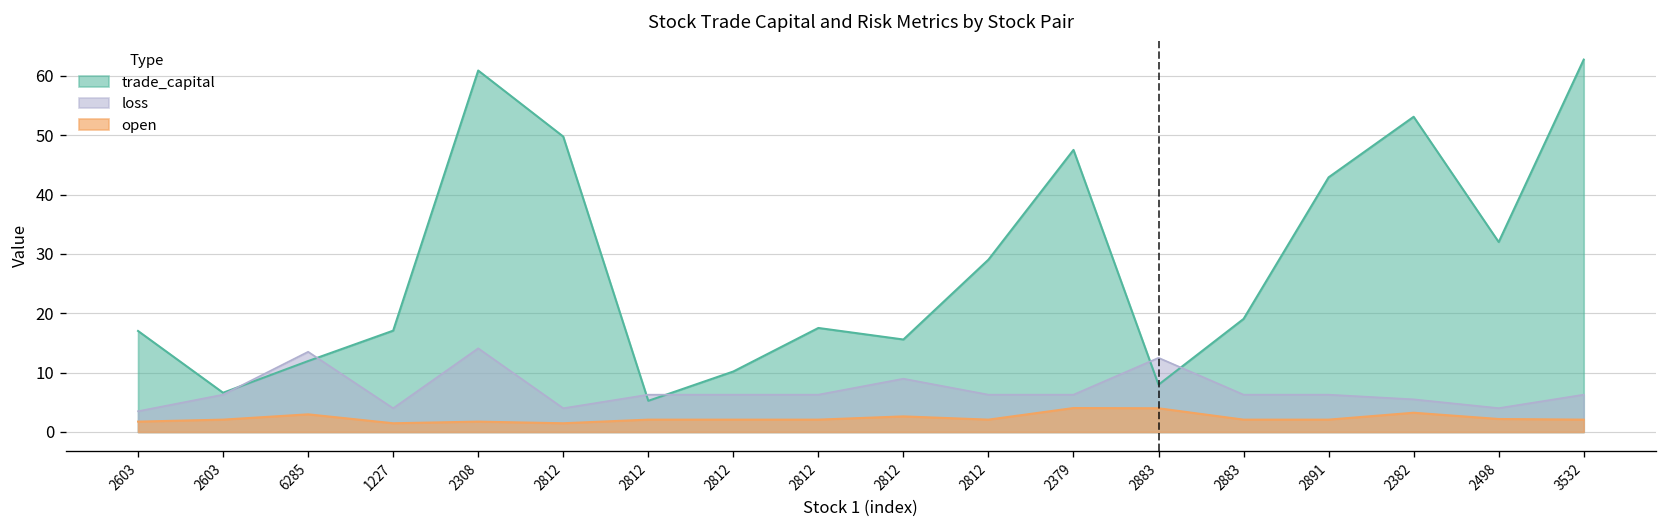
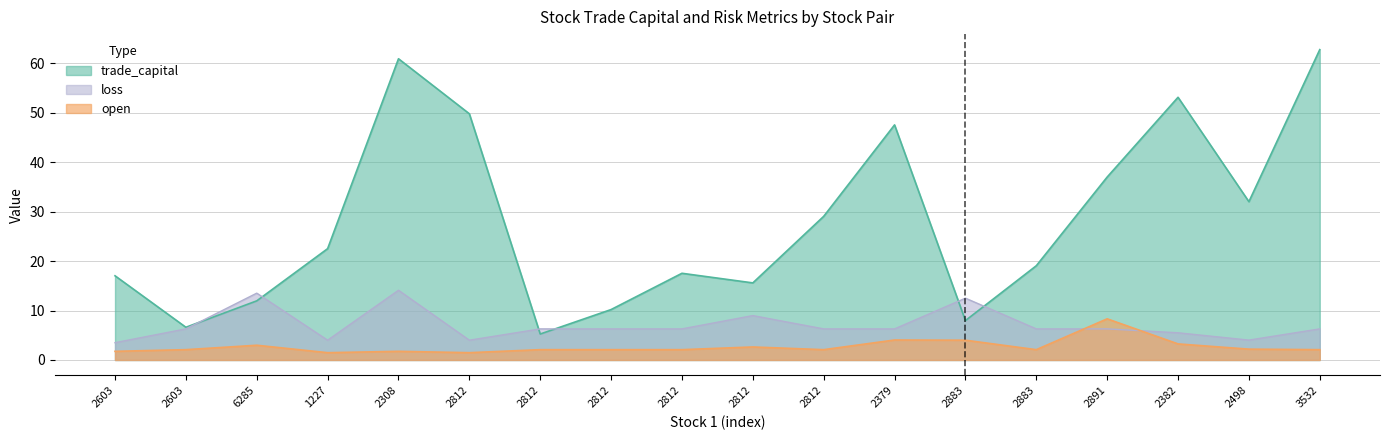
  {
    "trade_capital": {
      "6285": 12,
-     "1227": 17,
+     "1227": 23,
      "2308": 61,
      "2379": 48,
-     "2891": 43,
+     "2891": 37,
      "2382": 53,
      "2498": 32,
      "3532": 63
    },
    "loss": {
      "6285": 14,
      "1227": 4,
      "2308": 14,
      "2379": 6,
      "2891": 6,
      "2382": 6,
      "2498": 4,
      "3532": 6
    },
    "open": {
      "6285": 3,
      "1227": 1,
      "2308": 2,
      "2379": 4,
-     "2891": 2,
+     "2891": 8,
      "2382": 3,
      "2498": 2,
      "3532": 2
    }
  }
